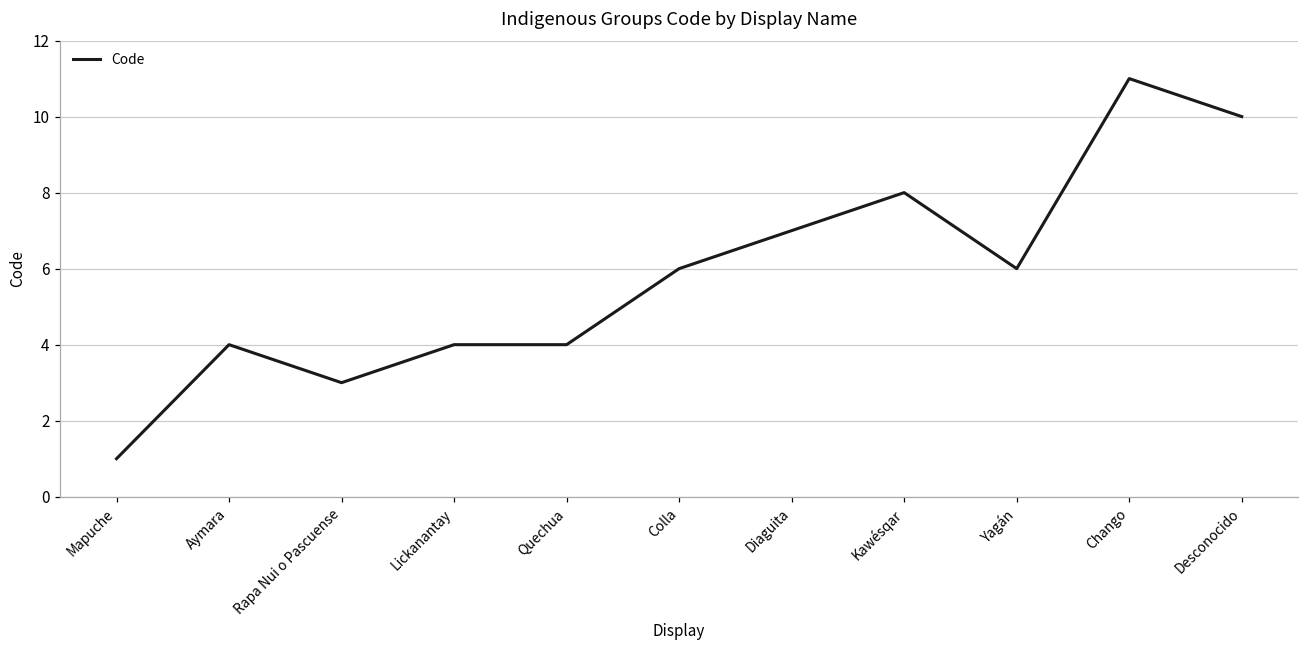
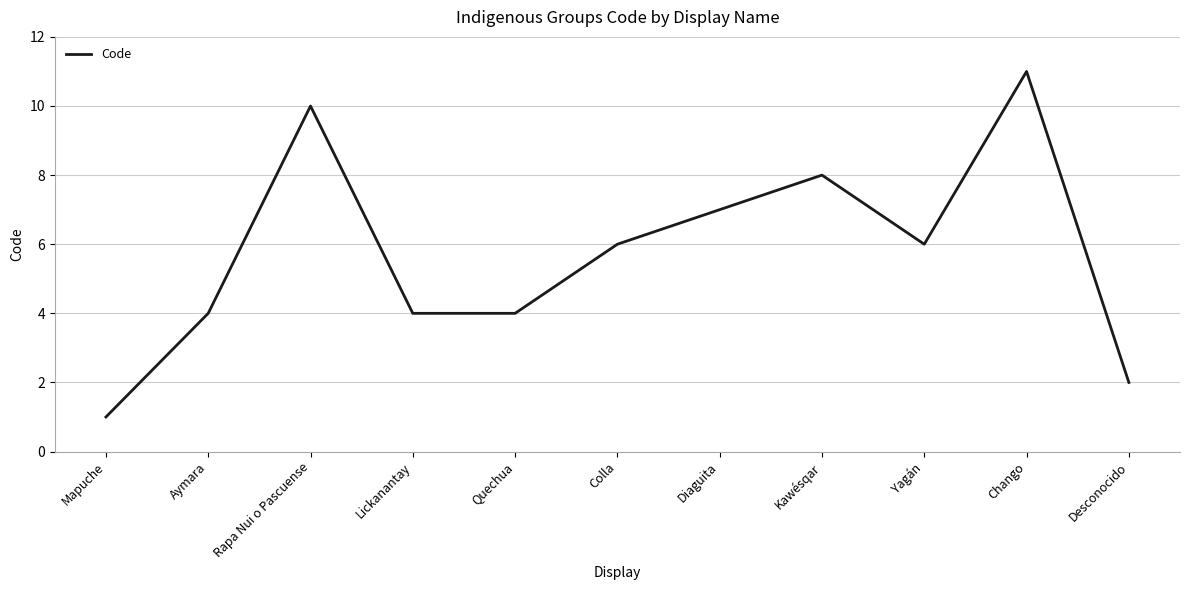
  {
    "Mapuche": 1,
    "Aymara": 4,
-   "Rapa Nui o Pascuense": 3,
+   "Rapa Nui o Pascuense": 10,
    "Lickanantay": 4,
    "Quechua": 4,
    "Colla": 6,
    "Diaguita": 7,
    "Kawésqar": 8,
    "Yagán": 6,
    "Chango": 11,
-   "Desconocido": 10
+   "Desconocido": 2
  }
